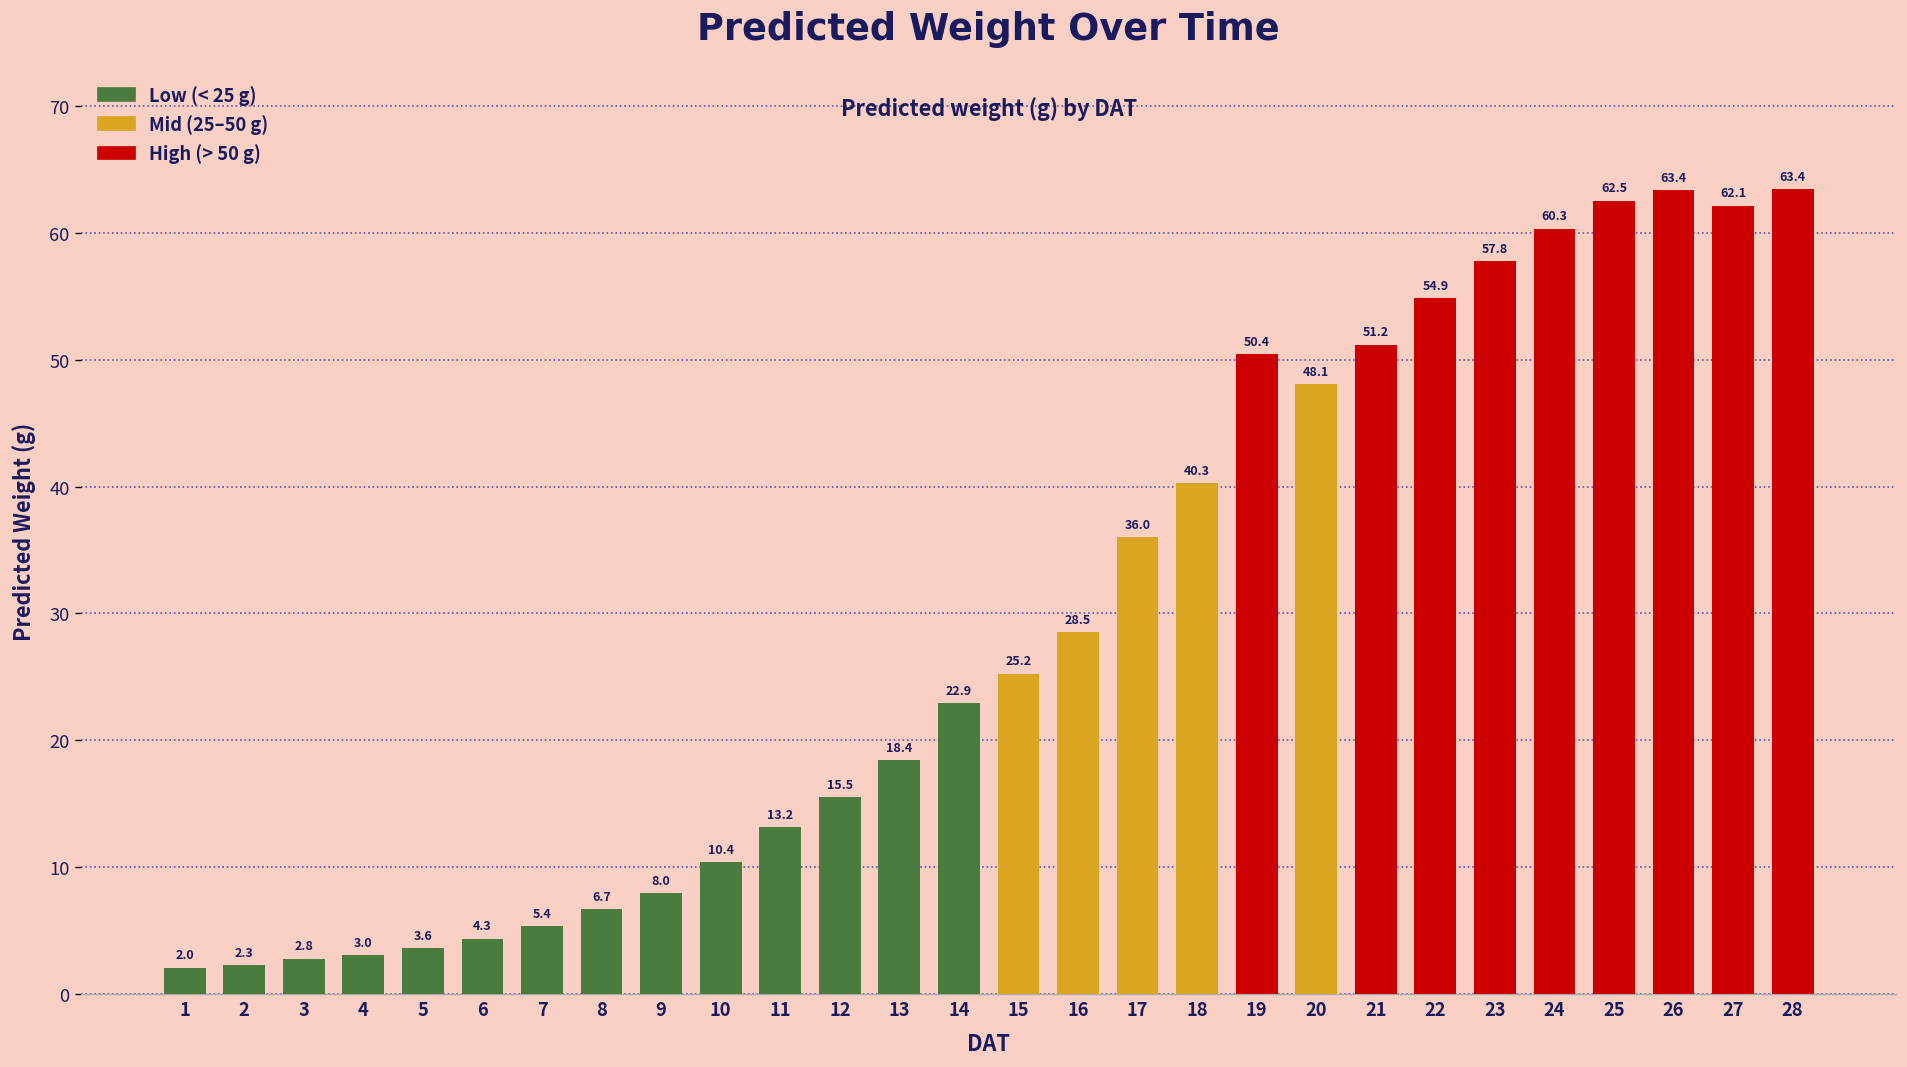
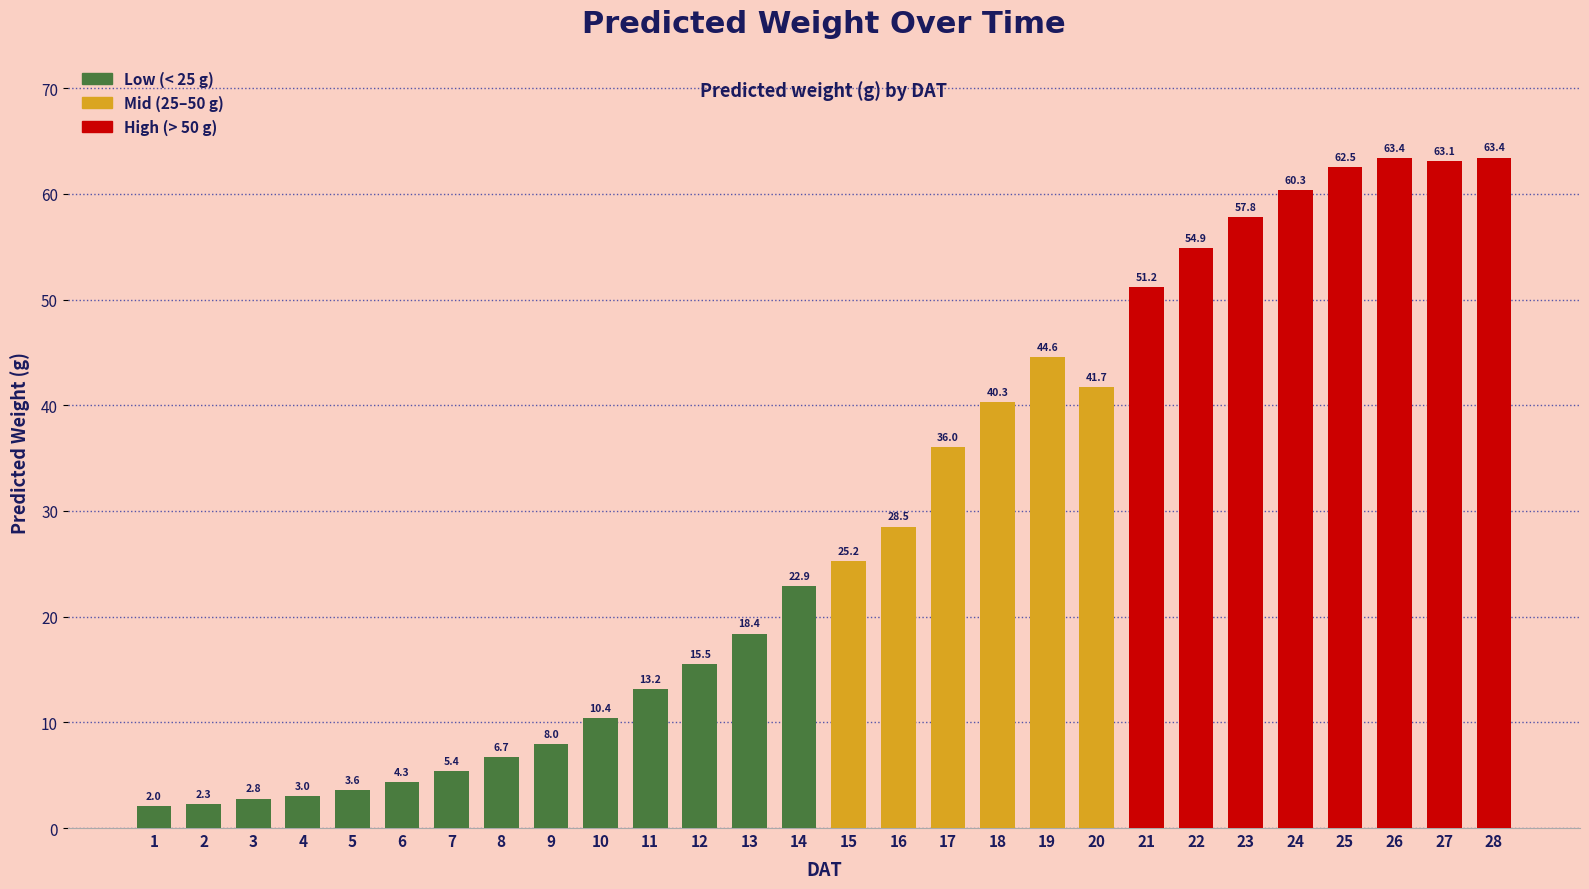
  {
    "1": 2.0,
    "2": 2.3,
    "3": 2.8,
    "4": 3.0,
    "5": 3.6,
    "6": 4.3,
    "7": 5.4,
    "8": 6.7,
    "9": 8.0,
    "10": 10.4,
    "11": 13.2,
    "12": 15.5,
    "13": 18.4,
    "14": 22.9,
    "15": 25.2,
    "16": 28.5,
    "17": 36.0,
    "18": 40.3,
-   "19": 50.4,
-   "20": 48.1,
+   "19": 44.6,
+   "20": 41.7,
    "21": 51.2,
    "22": 54.9,
    "23": 57.8,
    "24": 60.3,
    "25": 62.5,
    "26": 63.4,
-   "27": 62.1,
+   "27": 63.1,
    "28": 63.4
  }
